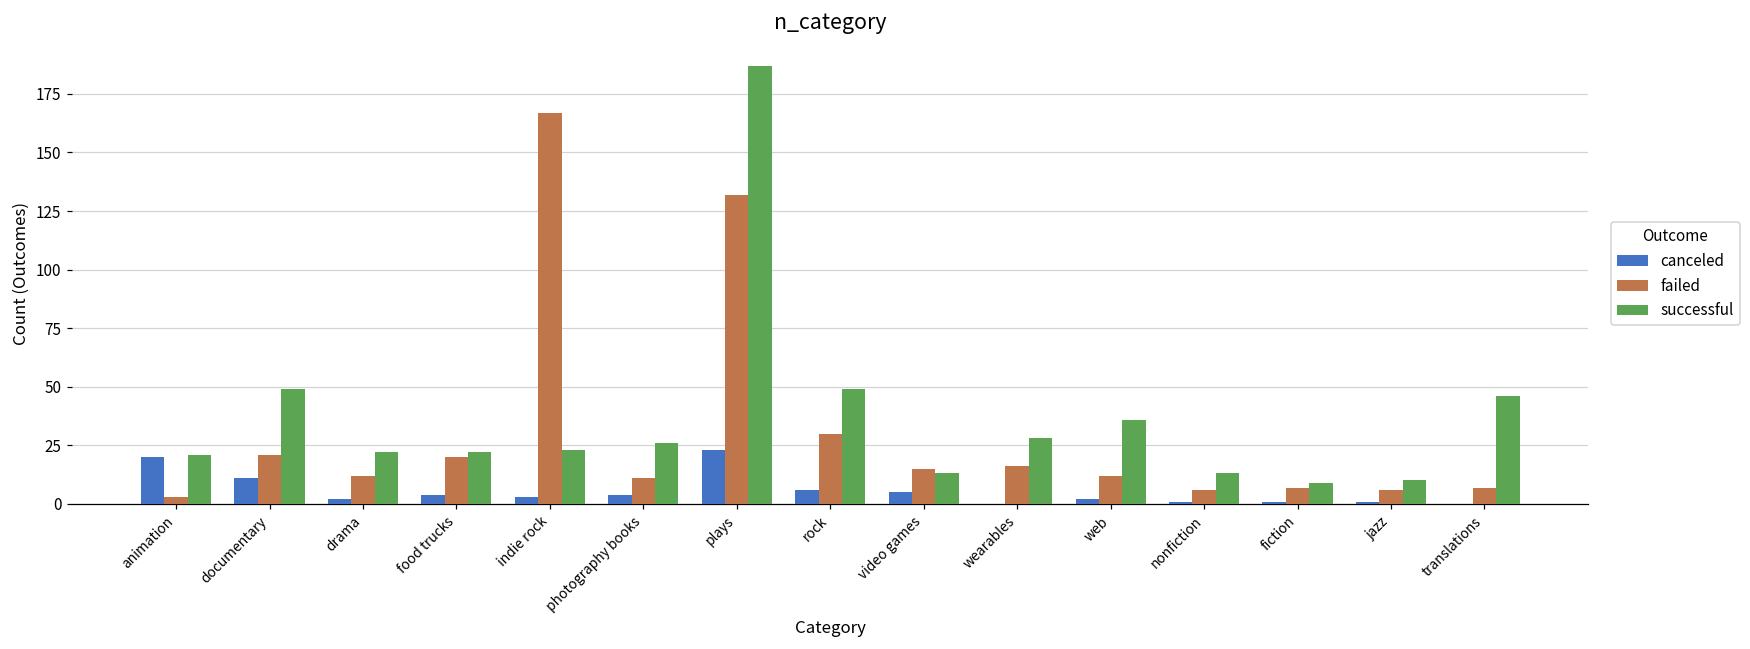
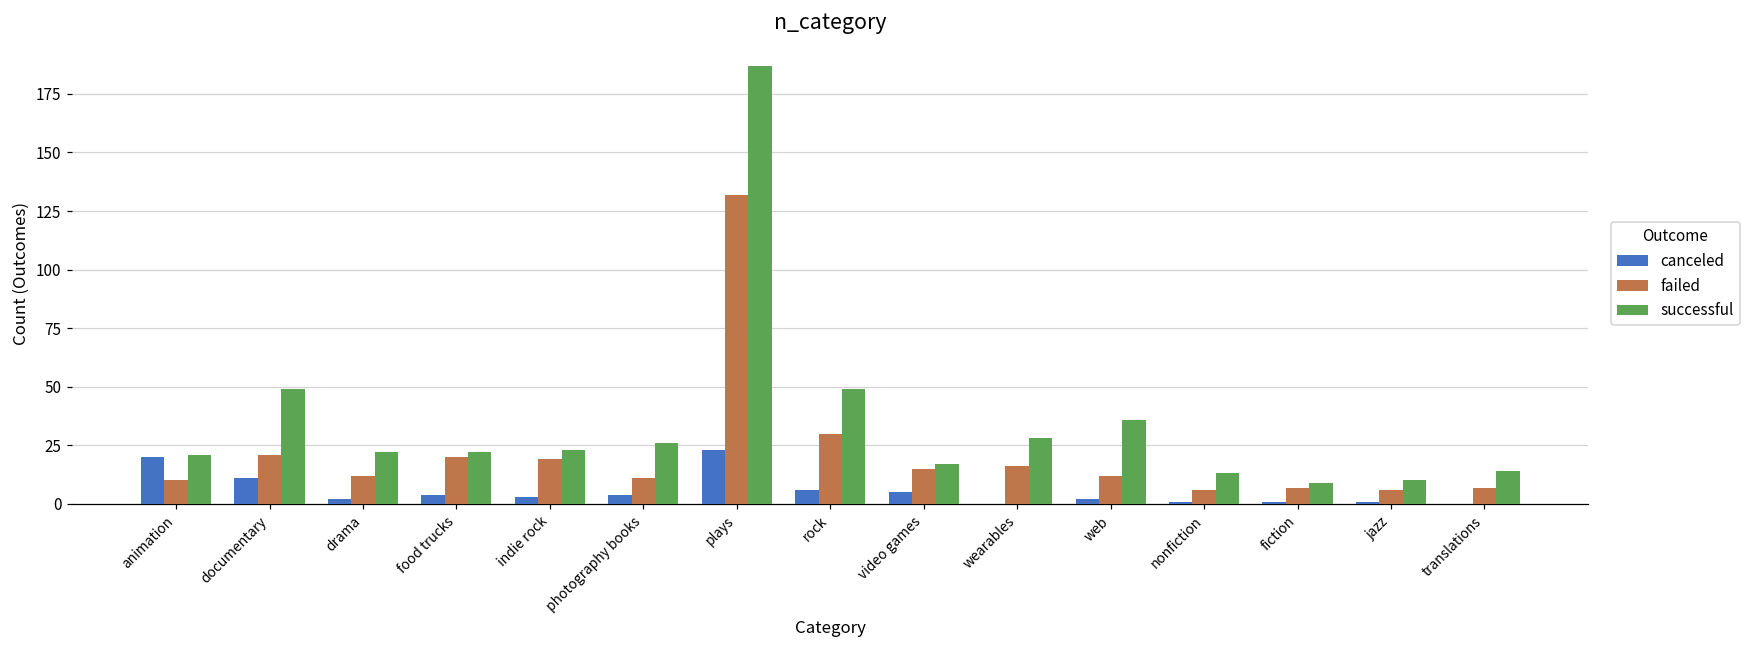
  {
    "canceled": {
      "animation": 20,
      "documentary": 11,
      "drama": 2,
      "food trucks": 4,
      "indie rock": 3,
      "photography books": 4,
      "plays": 23,
      "rock": 6,
      "video games": 5,
      "wearables": 0,
      "web": 2,
      "translations": 0
    },
    "failed": {
-     "animation": 3,
+     "animation": 10,
      "documentary": 21,
      "drama": 12,
      "food trucks": 20,
-     "indie rock": 167,
+     "indie rock": 19,
      "photography books": 11,
      "plays": 132,
      "rock": 30,
      "video games": 15,
      "wearables": 16,
      "web": 12,
      "nonfiction": 6,
      "fiction": 7,
      "jazz": 6,
      "translations": 7
    },
    "successful": {
      "animation": 21,
      "documentary": 49,
      "drama": 22,
      "food trucks": 22,
      "indie rock": 23,
      "photography books": 26,
      "plays": 187,
      "rock": 49,
-     "video games": 13,
+     "video games": 17,
      "wearables": 28,
      "web": 36,
      "nonfiction": 13,
      "fiction": 9,
      "jazz": 10,
-     "translations": 46
+     "translations": 14
    }
  }
